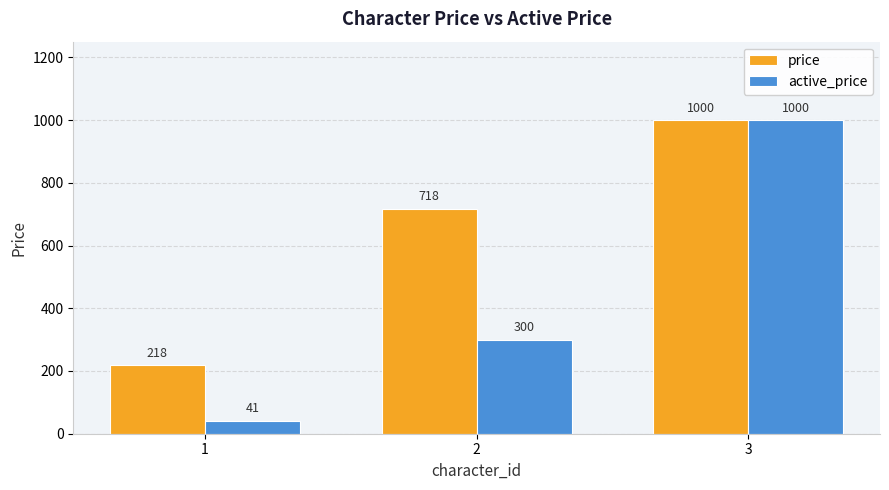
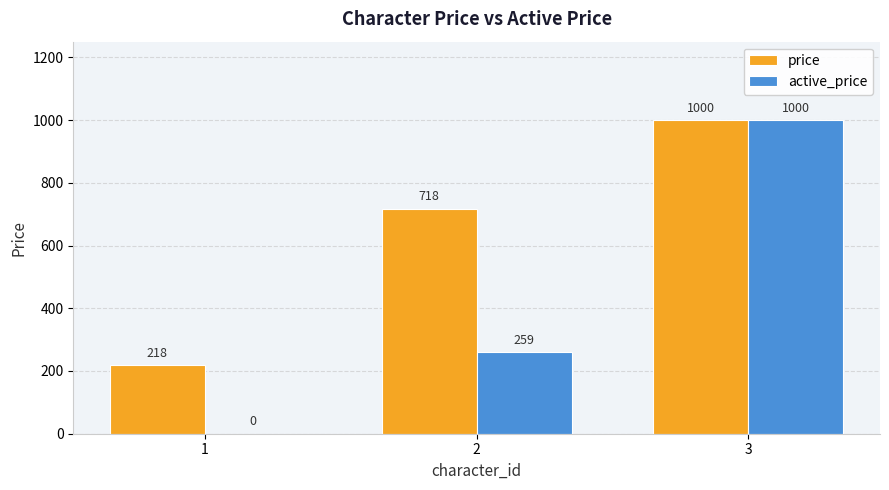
  {
    "price": {
      "1": 218,
      "2": 718,
      "3": 1000
    },
    "active_price": {
-     "1": 41,
-     "2": 300,
+     "1": 0,
+     "2": 259,
      "3": 1000
    }
  }
